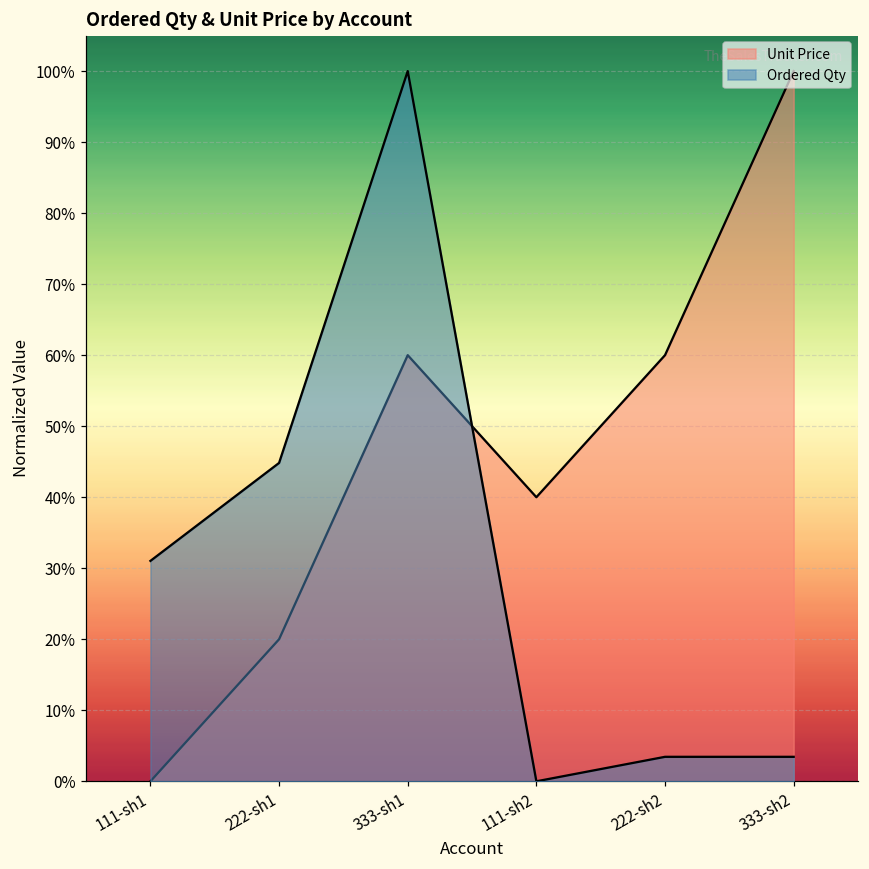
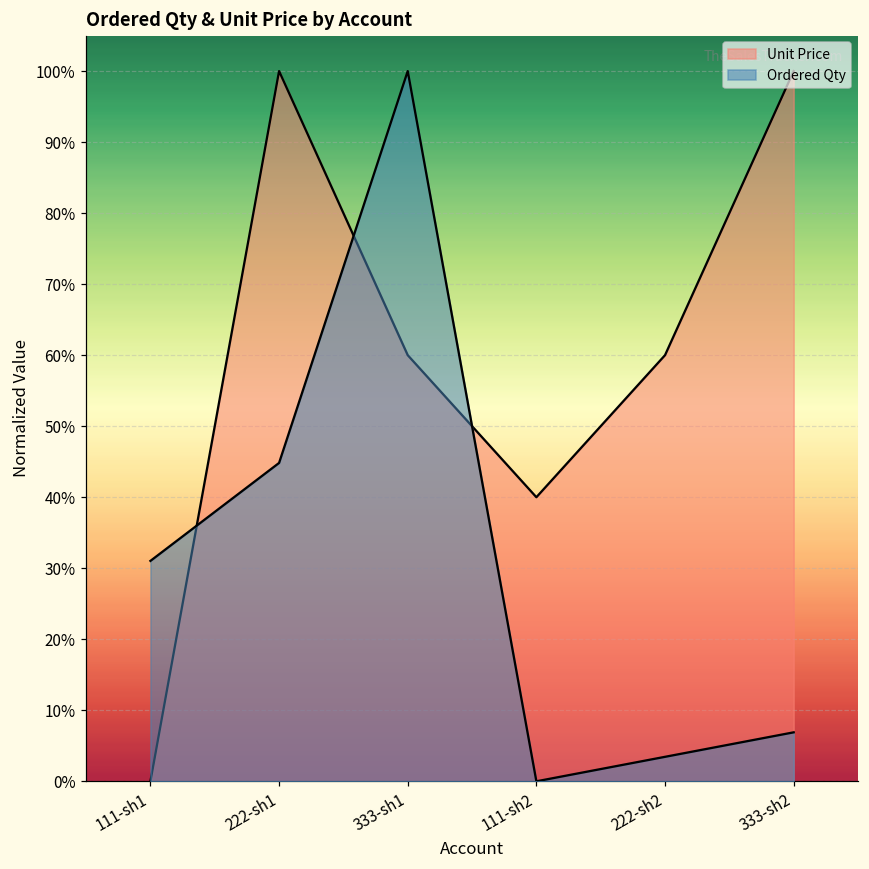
  {
    "Unit Price": {
      "111-sh1": "0%",
-     "222-sh1": "20%",
+     "222-sh1": "100%",
      "333-sh1": "60%",
      "111-sh2": "40%",
      "222-sh2": "60%"
    },
    "Ordered Qty": {
      "111-sh1": "31%",
      "222-sh1": "45%",
      "333-sh1": "100%",
      "111-sh2": "0%",
      "222-sh2": "3%",
-     "333-sh2": "3%"
+     "333-sh2": "7%"
    }
  }
